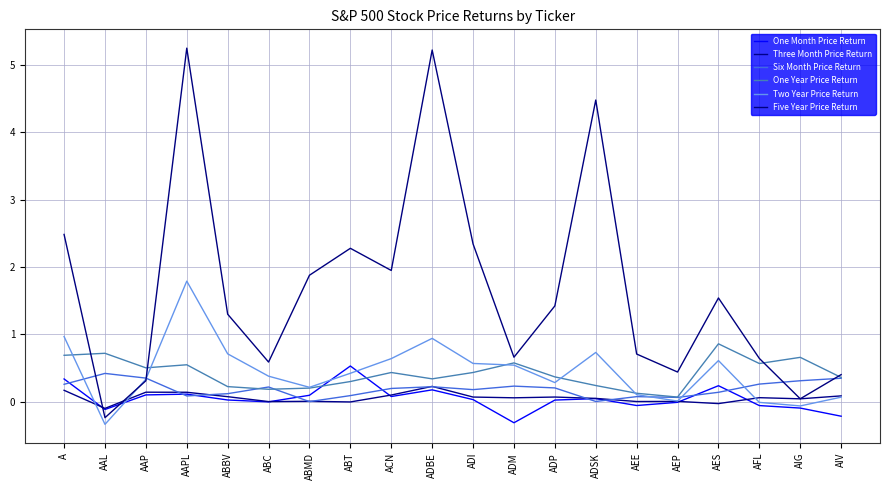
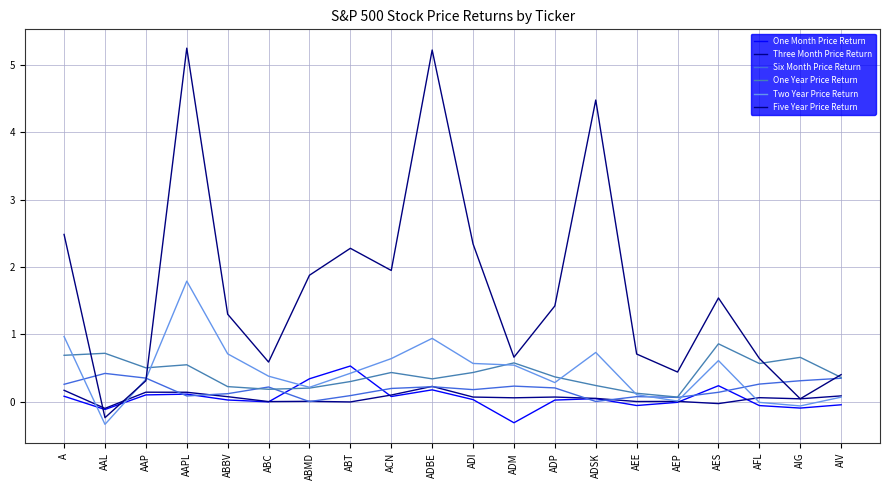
  {
    "One Month Price Return": {
-     "A": 0.3,
+     "A": 0.1,
      "AAP": 0.1,
      "ABBV": 0.0,
-     "ABMD": 0.1,
+     "ABMD": 0.3,
      "ABT": 0.5,
      "ADBE": 0.2,
      "ADI": 0.0,
      "ADM": -0.3,
      "ADP": 0.0,
      "AEE": -0.1,
      "AES": 0.2,
      "AFL": -0.1,
-     "AIV": -0.2
+     "AIV": 0.0
    }
  }
